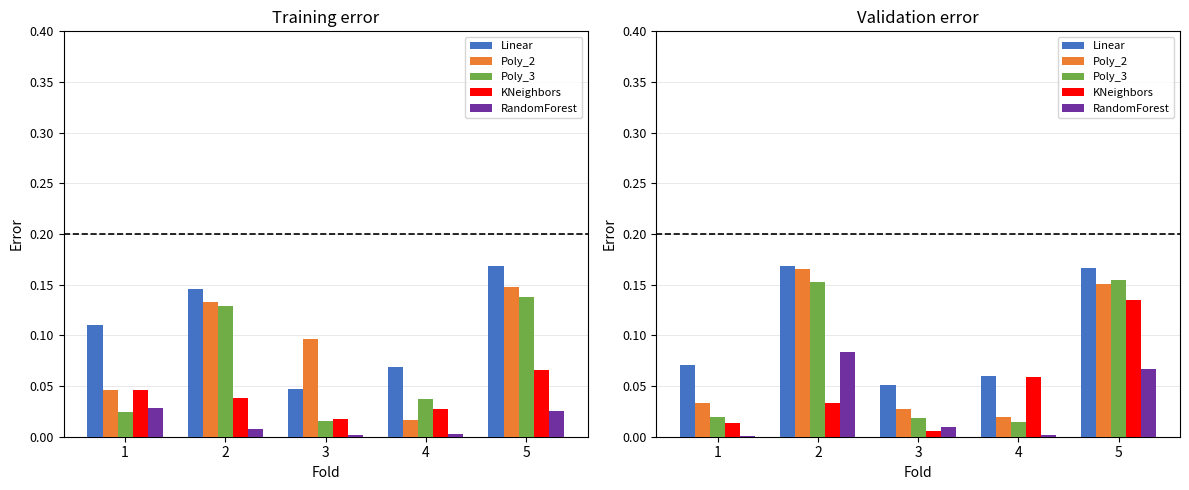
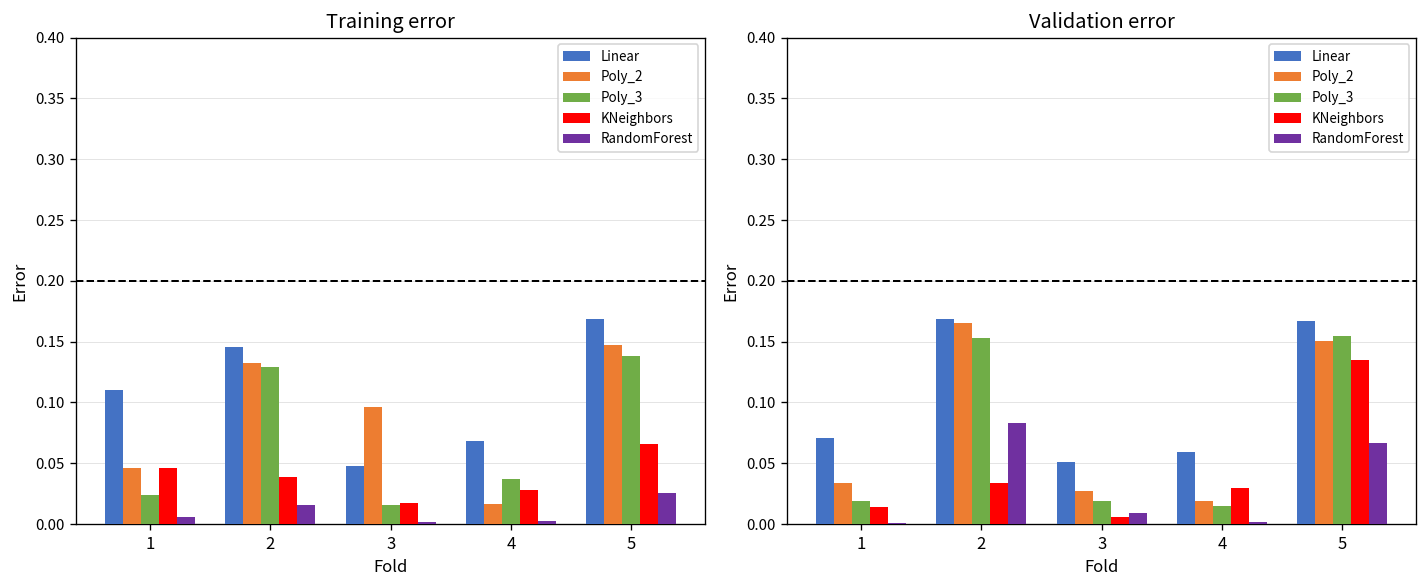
  {
    "Training error": {
      "Linear": {
        "1": 0.110,
        "2": 0.146,
        "3": 0.047,
        "4": 0.068,
        "5": 0.169
      },
      "Poly_2": {
        "1": 0.046,
        "2": 0.132,
        "3": 0.096,
        "4": 0.017,
        "5": 0.147
      },
      "Poly_3": {
        "1": 0.024,
        "2": 0.129,
        "3": 0.015,
        "4": 0.037,
        "5": 0.138
      },
      "KNeighbors": {
        "1": 0.046,
        "2": 0.038,
        "3": 0.017,
        "4": 0.028,
        "5": 0.066
      },
      "RandomForest": {
-       "1": 0.028,
-       "2": 0.008,
+       "1": 0.006,
+       "2": 0.016,
        "5": 0.026
      }
    },
    "Validation error": {
      "Linear": {
        "1": 0.071,
        "2": 0.169,
        "3": 0.051,
        "4": 0.060,
        "5": 0.167
      },
      "Poly_2": {
        "1": 0.033,
        "2": 0.165,
        "3": 0.028,
        "4": 0.019,
        "5": 0.151
      },
      "Poly_3": {
        "1": 0.019,
        "2": 0.153,
        "3": 0.019,
        "4": 0.015,
        "5": 0.154
      },
      "KNeighbors": {
        "1": 0.014,
        "2": 0.034,
        "3": 0.006,
-       "4": 0.059,
+       "4": 0.030,
        "5": 0.135
      },
      "RandomForest": {
        "2": 0.083,
        "3": 0.009,
        "5": 0.066
      }
    }
  }
